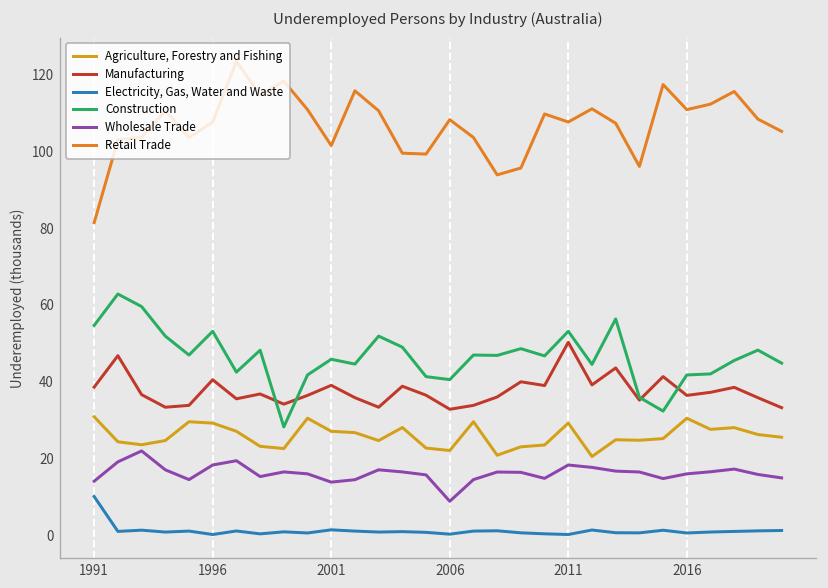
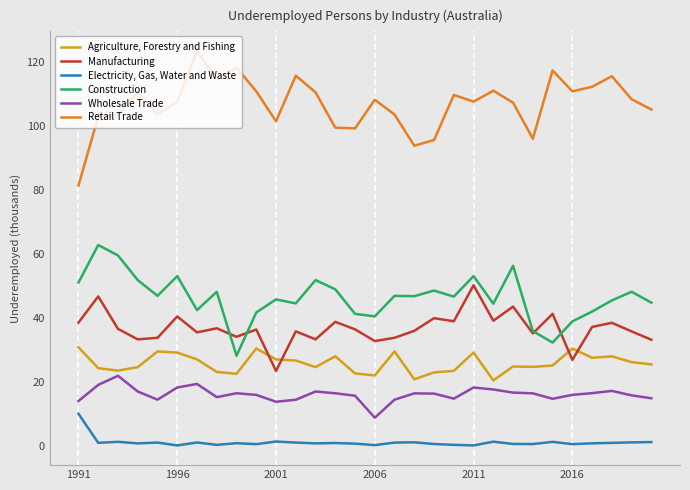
  {
    "Manufacturing": {
      "1991": 39,
      "1996": 40,
-     "2001": 39,
+     "2001": 23,
      "2006": 33,
      "2011": 50,
-     "2016": 36
+     "2016": 27
    },
    "Electricity, Gas, Water and Waste": {
      "1991": 10,
      "1996": 0,
      "2001": 1,
      "2006": 0,
      "2011": 0,
      "2016": 1
    },
    "Construction": {
-     "1991": 55,
+     "1991": 51,
      "1996": 53,
      "2001": 46,
      "2006": 41,
      "2011": 53,
-     "2016": 42
+     "2016": 39
    },
    "Wholesale Trade": {
      "1991": 14,
      "1996": 18,
      "2001": 14,
      "2006": 9,
      "2011": 18,
      "2016": 16
    }
  }
